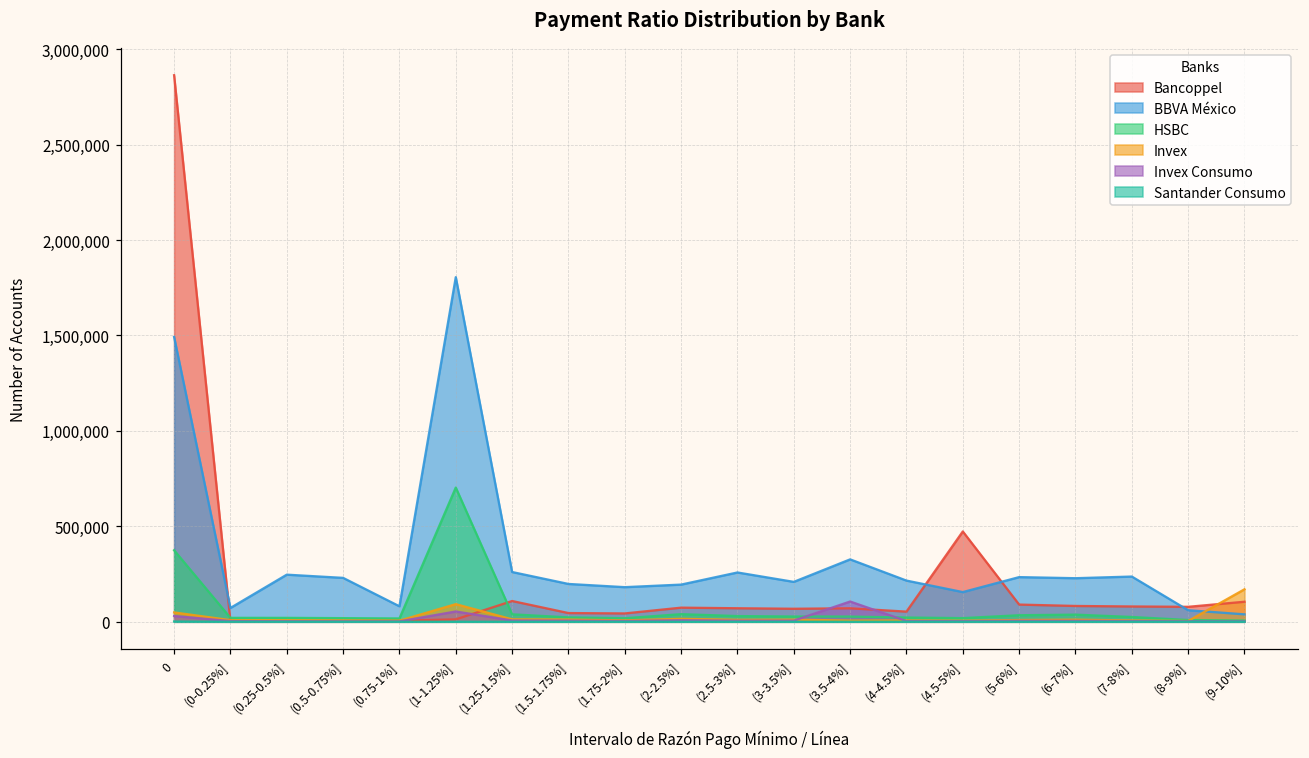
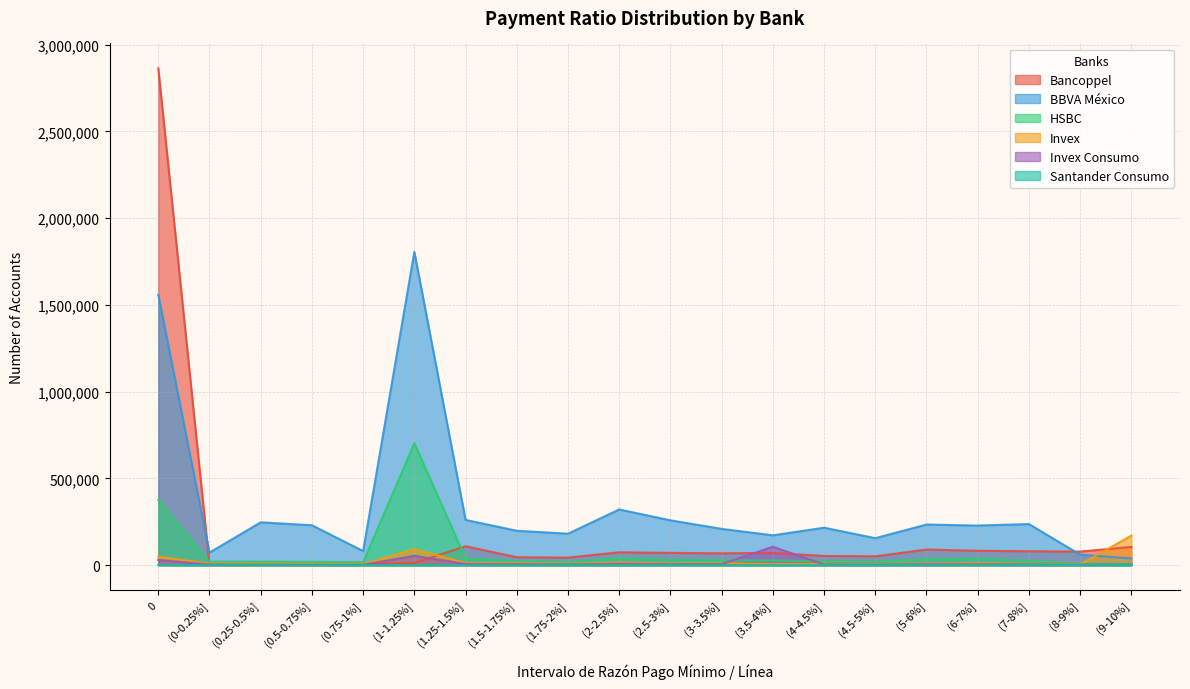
  {
    "Bancoppel": {
      "0": "2,860,000",
      "(1.25-1.5%]": "110,000",
      "(1.5-1.75%]": "50,000",
      "(1.75-2%]": "40,000",
      "(2-2.5%]": "70,000",
      "(2.5-3%]": "70,000",
      "(3-3.5%]": "70,000",
      "(3.5-4%]": "70,000",
      "(4-4.5%]": "50,000",
-     "(4.5-5%]": "470,000",
+     "(4.5-5%]": "50,000",
      "(5-6%]": "90,000",
      "(6-7%]": "80,000",
      "(7-8%]": "80,000",
      "(8-9%]": "80,000",
      "(9-10%]": "100,000"
    },
    "BBVA México": {
-     "0": "1,490,000",
+     "0": "1,560,000",
      "(0-0.25%]": "70,000",
      "(0.25-0.5%]": "250,000",
      "(0.5-0.75%]": "230,000",
      "(0.75-1%]": "80,000",
      "(1-1.25%]": "1,810,000",
      "(1.25-1.5%]": "260,000",
      "(1.5-1.75%]": "200,000",
      "(1.75-2%]": "180,000",
-     "(2-2.5%]": "190,000",
+     "(2-2.5%]": "320,000",
      "(2.5-3%]": "260,000",
      "(3-3.5%]": "210,000",
-     "(3.5-4%]": "330,000",
+     "(3.5-4%]": "170,000",
      "(4-4.5%]": "220,000",
      "(4.5-5%]": "160,000",
      "(5-6%]": "230,000",
      "(6-7%]": "230,000",
      "(7-8%]": "240,000",
      "(8-9%]": "60,000",
      "(9-10%]": "40,000"
    },
    "Invex": {
      "0": "50,000",
      "(1-1.25%]": "90,000",
      "(9-10%]": "170,000"
    },
    "Invex Consumo": {
      "0": "30,000",
      "(1-1.25%]": "50,000",
      "(3.5-4%]": "110,000"
    }
  }
